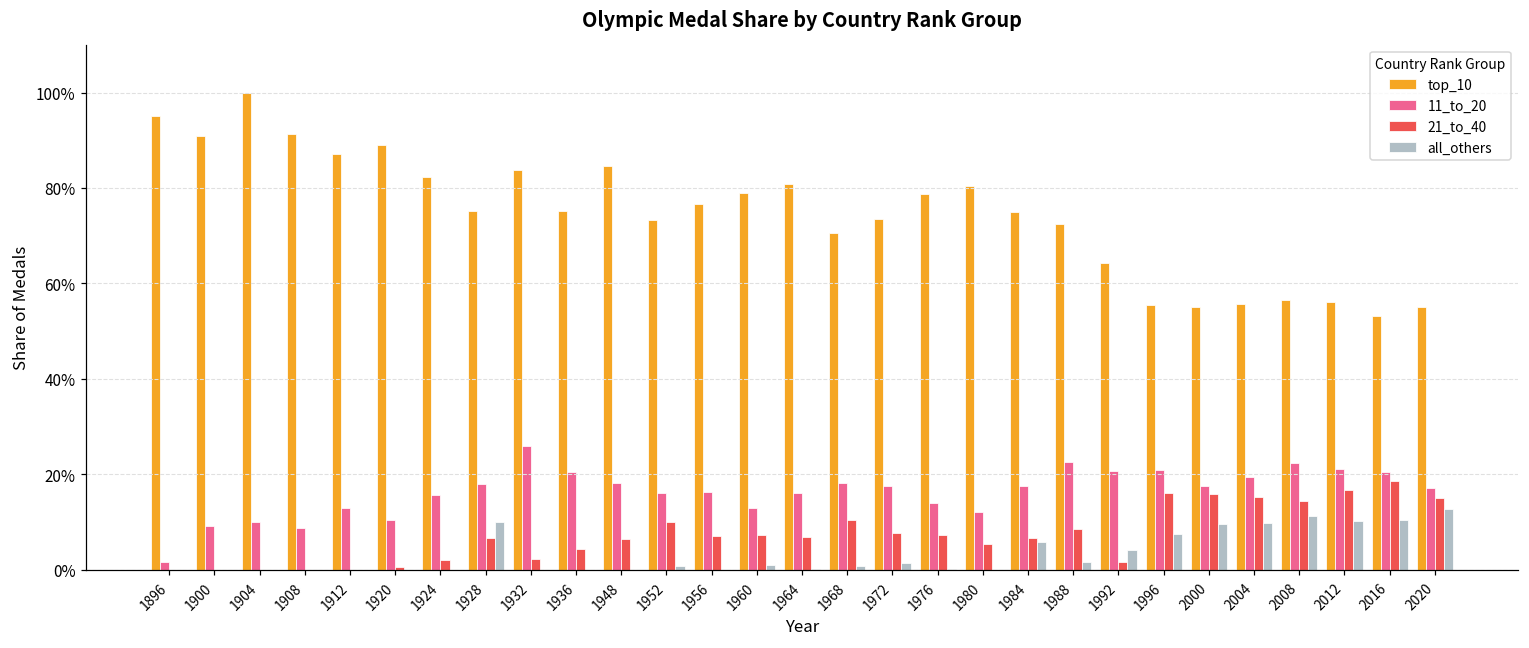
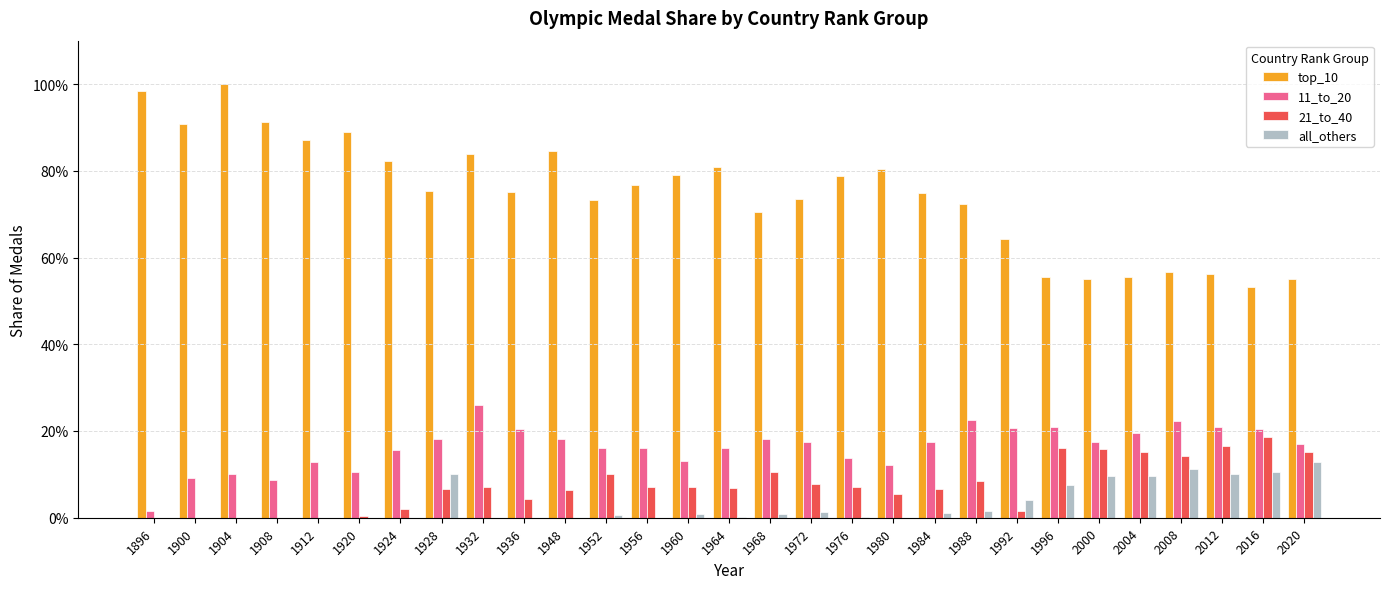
  {
    "top_10": {
-     "1896": "95%",
+     "1896": "98%",
      "1900": "91%",
      "1904": "100%",
      "1908": "91%",
      "1912": "87%",
      "1920": "89%",
      "1924": "82%",
      "1928": "75%",
      "1932": "84%",
      "1936": "75%",
      "1948": "85%",
      "1952": "73%",
      "1956": "77%",
      "1960": "79%",
      "1964": "81%",
      "1968": "71%",
      "1972": "74%",
      "1976": "79%",
      "1980": "80%",
      "1984": "75%",
      "1988": "72%",
      "1992": "64%",
      "1996": "55%",
      "2000": "55%",
      "2004": "56%",
      "2008": "57%",
      "2012": "56%",
      "2016": "53%",
      "2020": "55%"
    },
    "11_to_20": {
      "1896": "2%",
      "1900": "9%",
      "1904": "10%",
      "1908": "9%",
      "1912": "13%",
      "1920": "11%",
      "1924": "16%",
      "1928": "18%",
      "1932": "26%",
      "1936": "21%",
      "1948": "18%",
      "1952": "16%",
      "1956": "16%",
      "1960": "13%",
      "1964": "16%",
      "1968": "18%",
      "1972": "18%",
      "1976": "14%",
      "1980": "12%",
      "1984": "17%",
      "1988": "23%",
      "1992": "21%",
      "1996": "21%",
      "2000": "18%",
      "2004": "19%",
      "2008": "22%",
      "2012": "21%",
      "2016": "20%",
      "2020": "17%"
    },
    "21_to_40": {
      "1896": "0%",
      "1900": "0%",
      "1904": "0%",
      "1908": "0%",
      "1912": "0%",
      "1924": "2%",
      "1928": "7%",
-     "1932": "2%",
+     "1932": "7%",
      "1936": "4%",
      "1948": "6%",
      "1952": "10%",
      "1956": "7%",
      "1960": "7%",
      "1964": "7%",
      "1968": "10%",
      "1972": "8%",
      "1976": "7%",
      "1980": "5%",
      "1984": "7%",
      "1988": "9%",
      "1992": "2%",
      "1996": "16%",
      "2000": "16%",
      "2004": "15%",
      "2008": "14%",
      "2012": "17%",
      "2016": "18%",
      "2020": "15%"
    },
    "all_others": {
      "1896": "0%",
      "1900": "0%",
      "1904": "0%",
      "1908": "0%",
      "1912": "0%",
      "1920": "0%",
      "1924": "0%",
      "1928": "10%",
      "1932": "0%",
      "1936": "0%",
      "1948": "0%",
      "1952": "1%",
      "1956": "0%",
      "1960": "1%",
      "1968": "1%",
      "1972": "1%",
      "1980": "0%",
-     "1984": "6%",
+     "1984": "1%",
      "1988": "2%",
      "1992": "4%",
      "1996": "7%",
      "2000": "10%",
      "2004": "10%",
      "2008": "11%",
      "2012": "10%",
      "2016": "10%",
      "2020": "13%"
    }
  }
